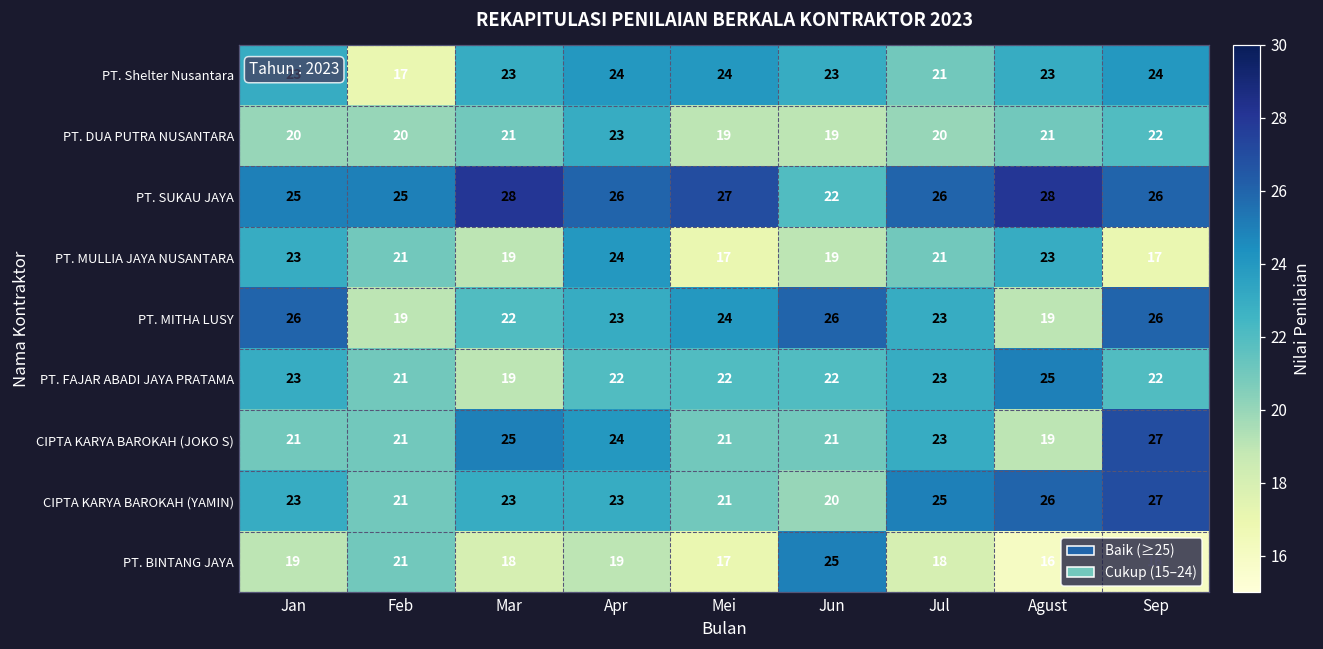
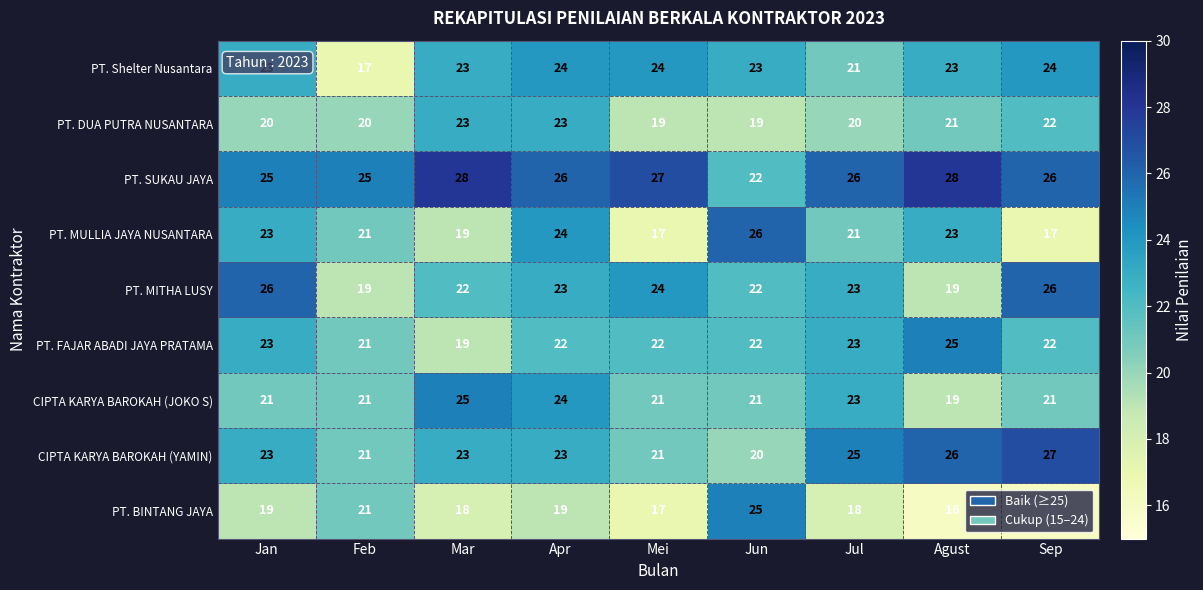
  {
    "PT. Shelter Nusantara": {
      "Feb": 17,
      "Mar": 23,
      "Apr": 24,
      "Mei": 24,
      "Jun": 23,
      "Jul": 21,
      "Agust": 23,
      "Sep": 24
    },
    "PT. DUA PUTRA NUSANTARA": {
      "Jan": 20,
      "Feb": 20,
-     "Mar": 21,
+     "Mar": 23,
      "Apr": 23,
      "Mei": 19,
      "Jun": 19,
      "Jul": 20,
      "Agust": 21,
      "Sep": 22
    },
    "PT. SUKAU JAYA": {
      "Jan": 25,
      "Feb": 25,
      "Mar": 28,
      "Apr": 26,
      "Mei": 27,
      "Jun": 22,
      "Jul": 26,
      "Agust": 28,
      "Sep": 26
    },
    "PT. MULLIA JAYA NUSANTARA": {
      "Jan": 23,
      "Feb": 21,
      "Mar": 19,
      "Apr": 24,
      "Mei": 17,
-     "Jun": 19,
+     "Jun": 26,
      "Jul": 21,
      "Agust": 23,
      "Sep": 17
    },
    "PT. MITHA LUSY": {
      "Jan": 26,
      "Feb": 19,
      "Mar": 22,
      "Apr": 23,
      "Mei": 24,
-     "Jun": 26,
+     "Jun": 22,
      "Jul": 23,
      "Agust": 19,
      "Sep": 26
    },
    "PT. FAJAR ABADI JAYA PRATAMA": {
      "Jan": 23,
      "Feb": 21,
      "Mar": 19,
      "Apr": 22,
      "Mei": 22,
      "Jun": 22,
      "Jul": 23,
      "Agust": 25,
      "Sep": 22
    },
    "CIPTA KARYA BAROKAH (JOKO S)": {
      "Jan": 21,
      "Feb": 21,
      "Mar": 25,
      "Apr": 24,
      "Mei": 21,
      "Jun": 21,
      "Jul": 23,
      "Agust": 19,
-     "Sep": 27
+     "Sep": 21
    },
    "CIPTA KARYA BAROKAH (YAMIN)": {
      "Jan": 23,
      "Feb": 21,
      "Mar": 23,
      "Apr": 23,
      "Mei": 21,
      "Jun": 20,
      "Jul": 25,
      "Agust": 26,
      "Sep": 27
    },
    "PT. BINTANG JAYA": {
      "Jan": 19,
      "Feb": 21,
      "Mar": 18,
      "Apr": 19,
      "Mei": 17,
      "Jun": 25,
      "Jul": 18,
      "Agust": 16
    }
  }
